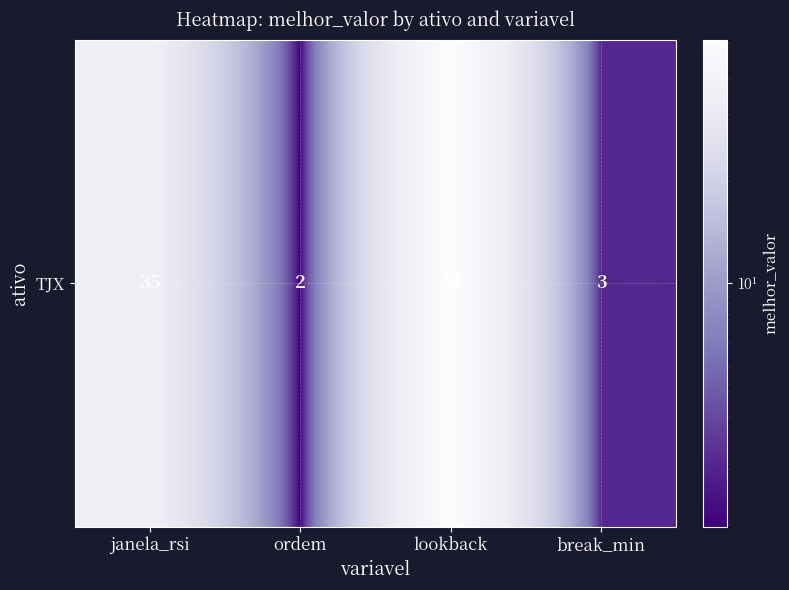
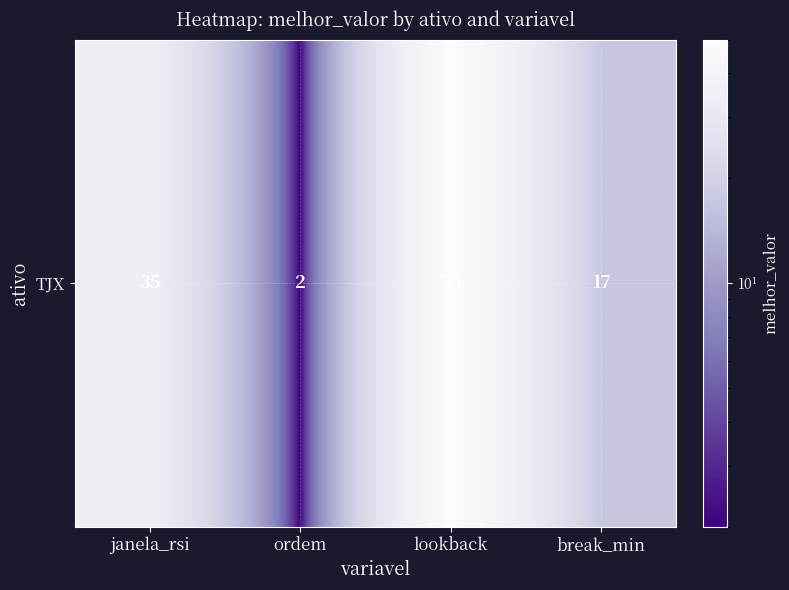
  {
    "TJX": {
      "ordem": 2,
-     "break_min": 3
+     "break_min": 17
    }
  }
